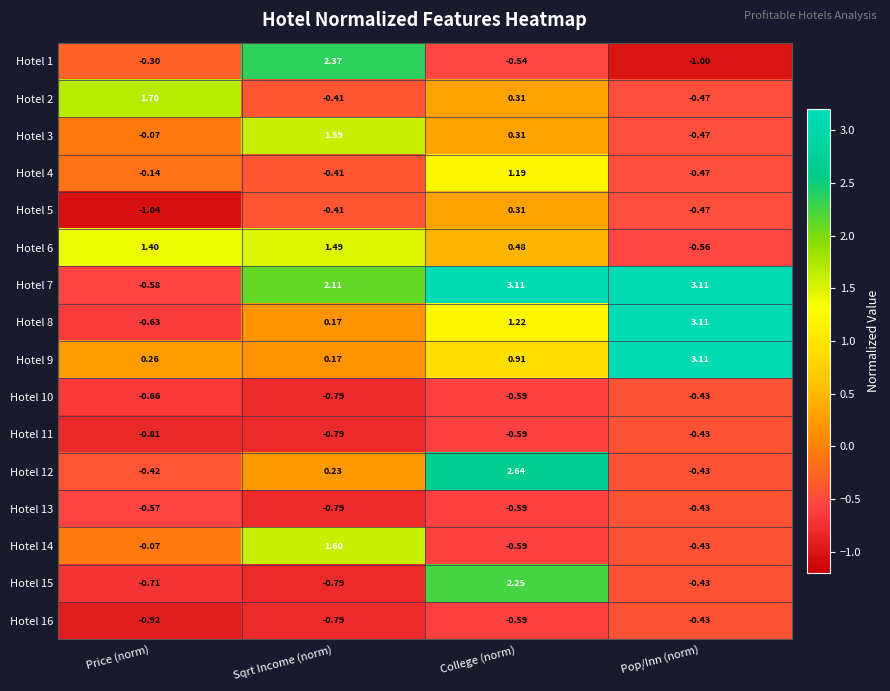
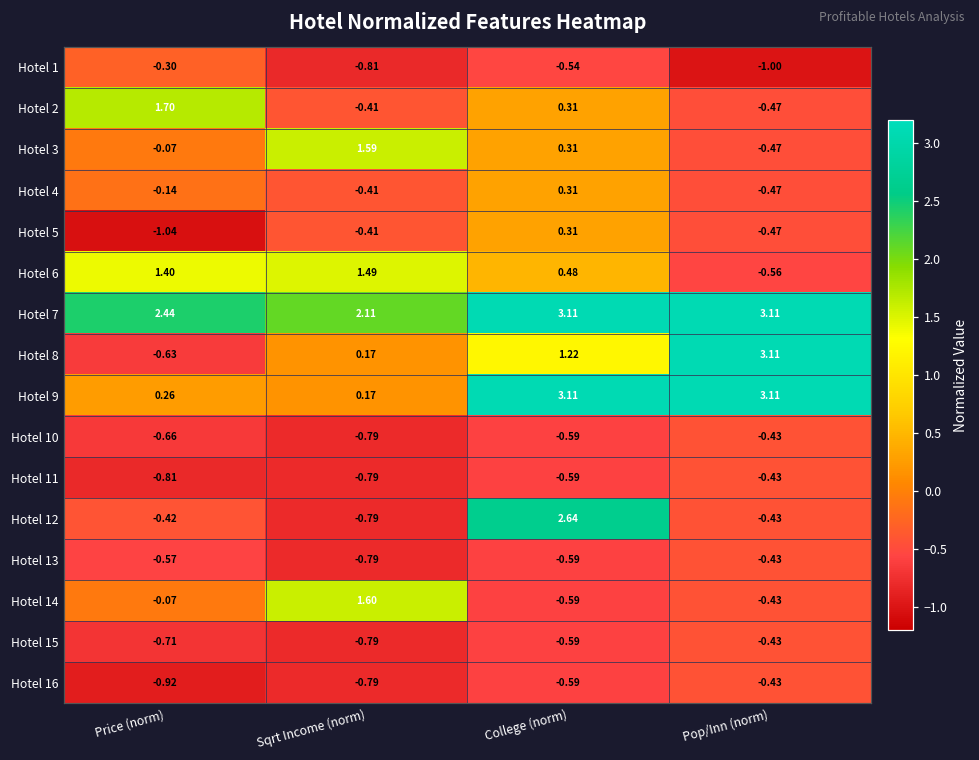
  {
    "Hotel 1": {
      "Price (norm)": -0.30,
-     "Sqrt Income (norm)": 2.37,
+     "Sqrt Income (norm)": -0.81,
      "College (norm)": -0.54,
      "Pop/Inn (norm)": -1.00
    },
    "Hotel 2": {
      "Price (norm)": 1.70,
      "Sqrt Income (norm)": -0.41,
      "College (norm)": 0.31,
      "Pop/Inn (norm)": -0.47
    },
    "Hotel 3": {
      "Price (norm)": -0.07,
      "Sqrt Income (norm)": 1.59,
      "College (norm)": 0.31,
      "Pop/Inn (norm)": -0.47
    },
    "Hotel 4": {
      "Price (norm)": -0.14,
      "Sqrt Income (norm)": -0.41,
-     "College (norm)": 1.19,
+     "College (norm)": 0.31,
      "Pop/Inn (norm)": -0.47
    },
    "Hotel 5": {
      "Price (norm)": -1.04,
      "Sqrt Income (norm)": -0.41,
      "College (norm)": 0.31,
      "Pop/Inn (norm)": -0.47
    },
    "Hotel 6": {
      "Price (norm)": 1.40,
      "Sqrt Income (norm)": 1.49,
      "College (norm)": 0.48,
      "Pop/Inn (norm)": -0.56
    },
    "Hotel 7": {
-     "Price (norm)": -0.58,
+     "Price (norm)": 2.44,
      "Sqrt Income (norm)": 2.11,
      "College (norm)": 3.11,
      "Pop/Inn (norm)": 3.11
    },
    "Hotel 8": {
      "Price (norm)": -0.63,
      "Sqrt Income (norm)": 0.17,
      "College (norm)": 1.22,
      "Pop/Inn (norm)": 3.11
    },
    "Hotel 9": {
      "Price (norm)": 0.26,
      "Sqrt Income (norm)": 0.17,
-     "College (norm)": 0.91,
+     "College (norm)": 3.11,
      "Pop/Inn (norm)": 3.11
    },
    "Hotel 10": {
      "Price (norm)": -0.66,
      "Sqrt Income (norm)": -0.79,
      "College (norm)": -0.59,
      "Pop/Inn (norm)": -0.43
    },
    "Hotel 11": {
      "Price (norm)": -0.81,
      "Sqrt Income (norm)": -0.79,
      "College (norm)": -0.59,
      "Pop/Inn (norm)": -0.43
    },
    "Hotel 12": {
      "Price (norm)": -0.42,
-     "Sqrt Income (norm)": 0.23,
+     "Sqrt Income (norm)": -0.79,
      "College (norm)": 2.64,
      "Pop/Inn (norm)": -0.43
    },
    "Hotel 13": {
      "Price (norm)": -0.57,
      "Sqrt Income (norm)": -0.79,
      "College (norm)": -0.59,
      "Pop/Inn (norm)": -0.43
    },
    "Hotel 14": {
      "Price (norm)": -0.07,
      "Sqrt Income (norm)": 1.60,
      "College (norm)": -0.59,
      "Pop/Inn (norm)": -0.43
    },
    "Hotel 15": {
      "Price (norm)": -0.71,
      "Sqrt Income (norm)": -0.79,
-     "College (norm)": 2.25,
+     "College (norm)": -0.59,
      "Pop/Inn (norm)": -0.43
    },
    "Hotel 16": {
      "Price (norm)": -0.92,
      "Sqrt Income (norm)": -0.79,
      "College (norm)": -0.59,
      "Pop/Inn (norm)": -0.43
    }
  }
